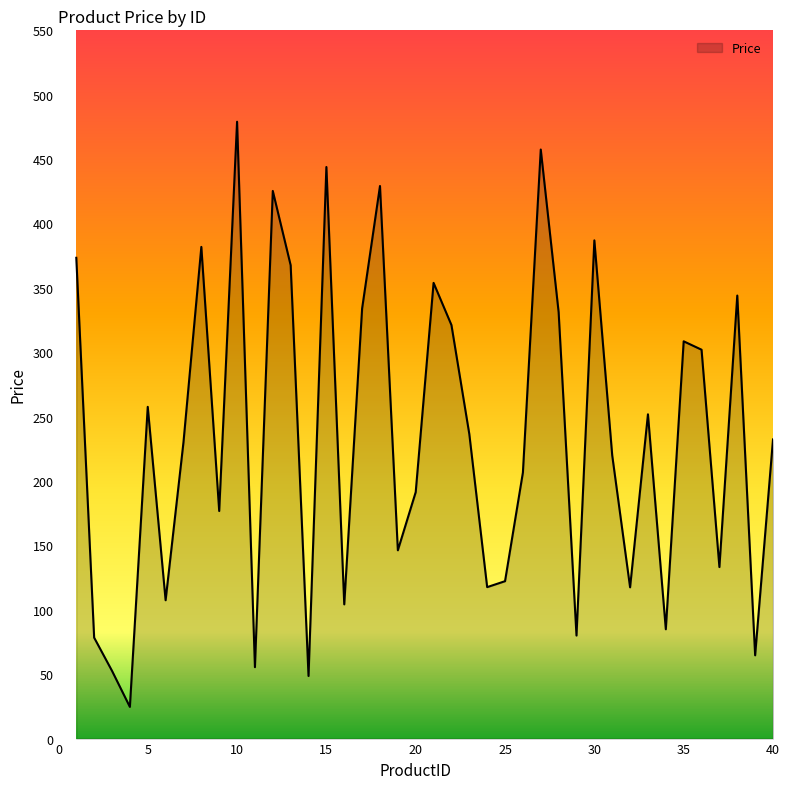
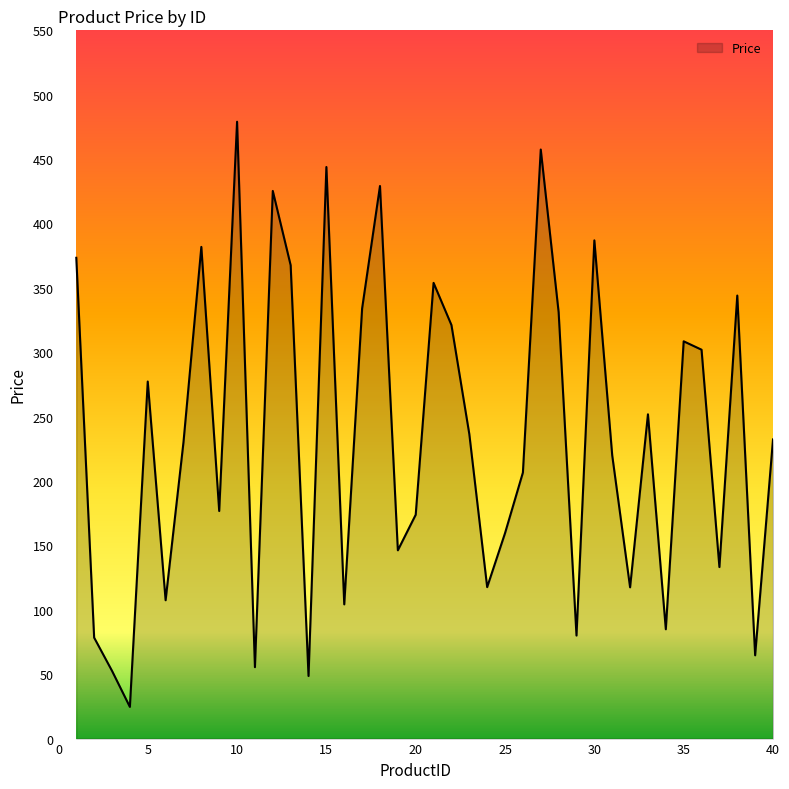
  {
-   "5": 258,
+   "5": 277,
    "10": 479,
    "15": 444,
-   "20": 191,
-   "25": 122,
+   "20": 174,
+   "25": 160,
    "30": 387,
    "35": 309,
    "40": 232
  }
